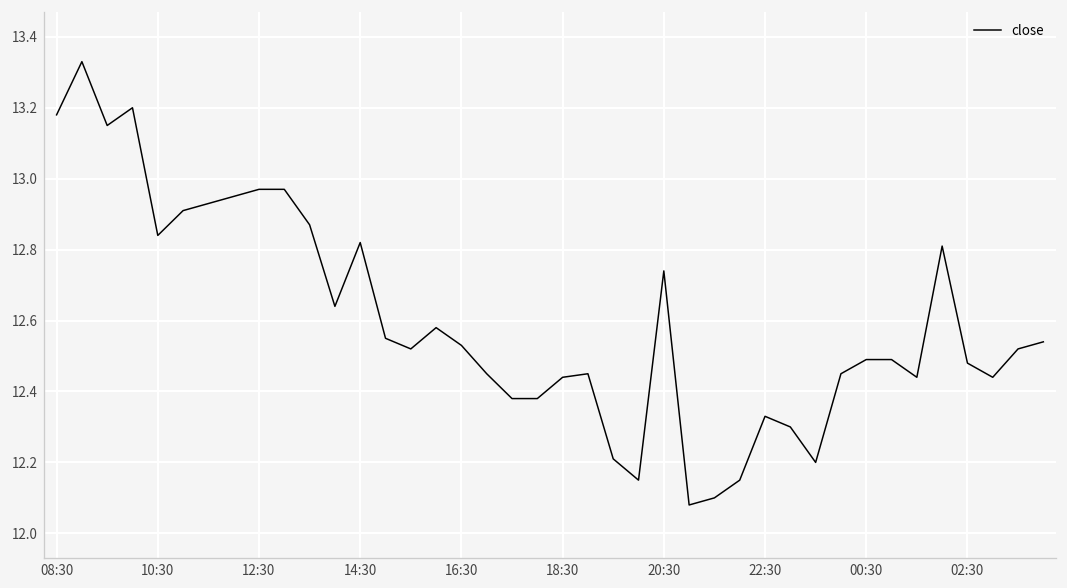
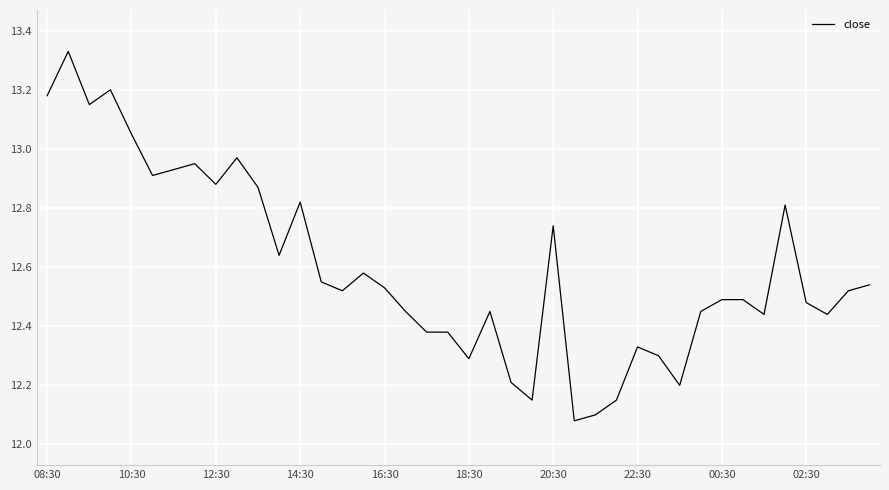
  {
    "08:30": 13.18,
-   "10:30": 12.84,
-   "12:30": 12.97,
+   "10:30": 13.05,
+   "12:30": 12.88,
    "14:30": 12.82,
    "16:30": 12.53,
-   "18:30": 12.44,
+   "18:30": 12.29,
    "20:30": 12.74,
    "22:30": 12.33,
    "00:30": 12.49,
    "02:30": 12.48
  }
